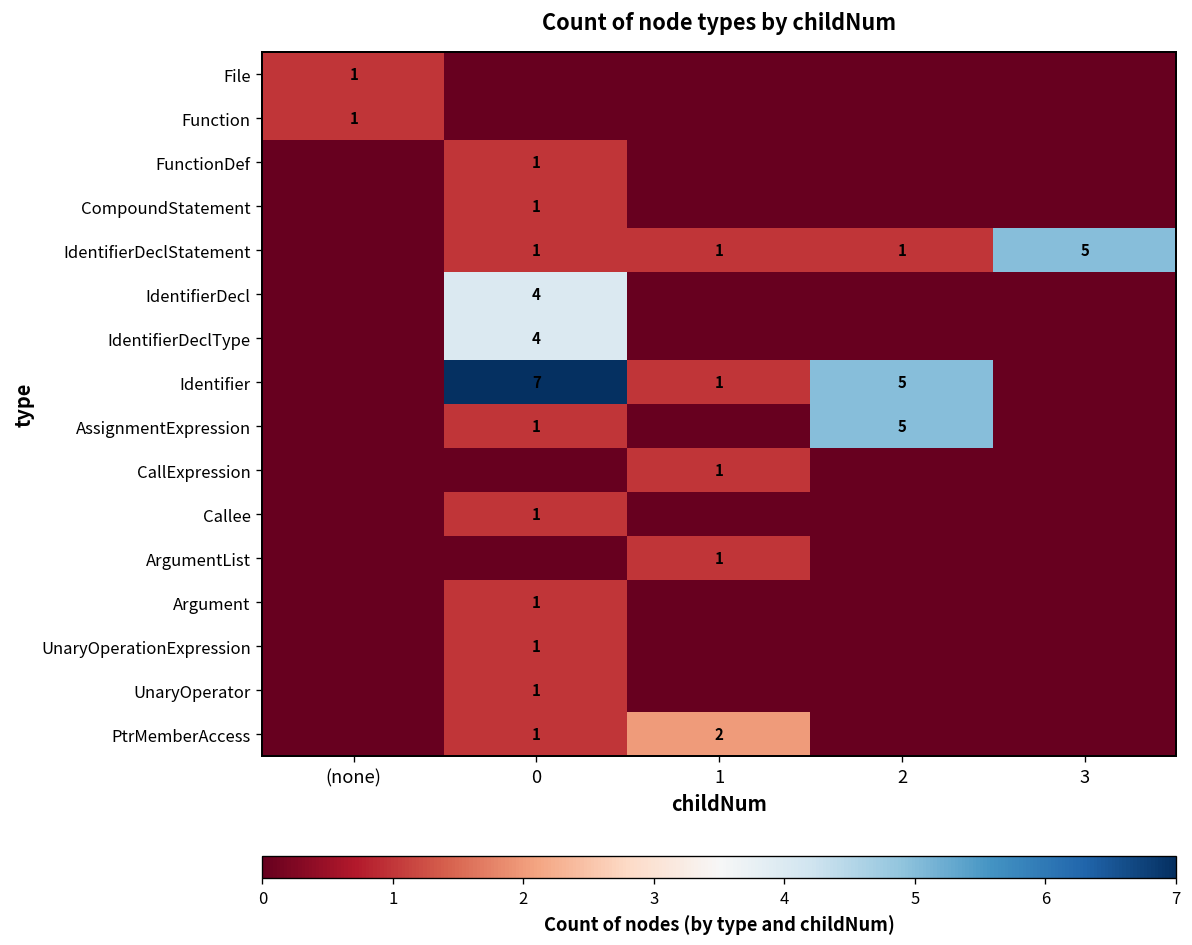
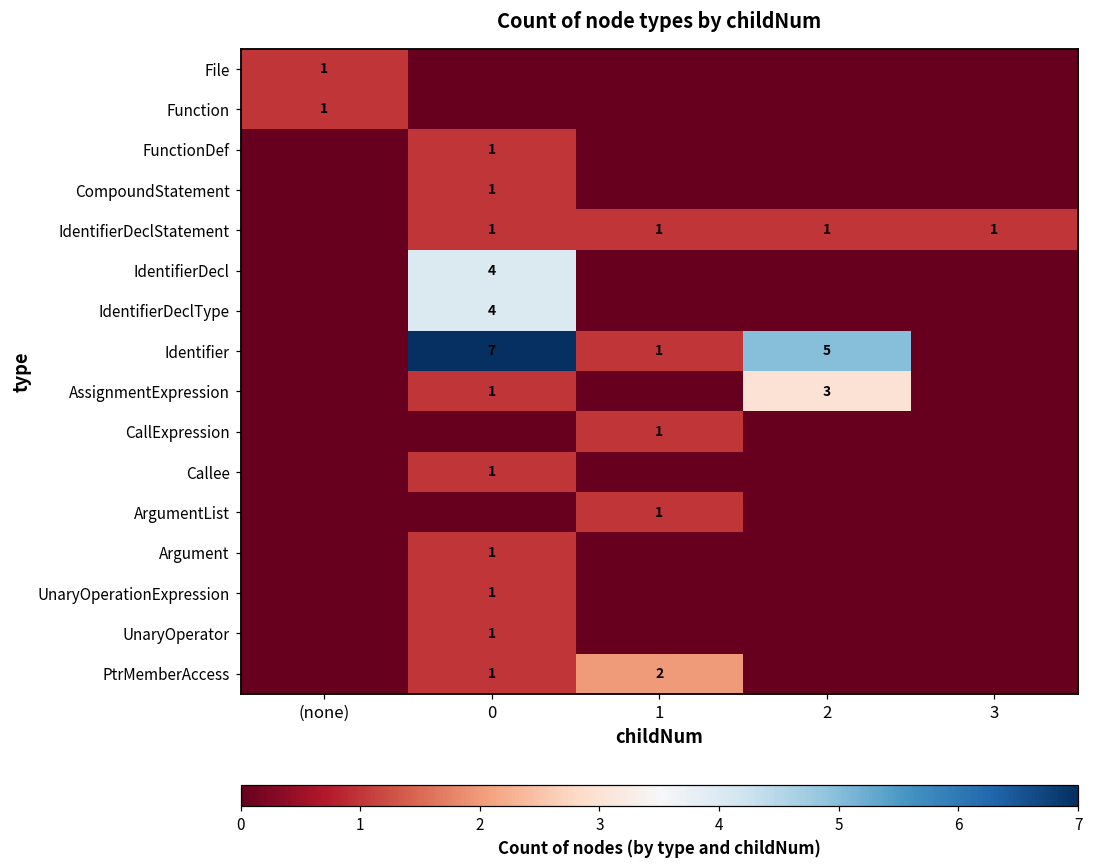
  {
    "File": {
      "(none)": 1
    },
    "Function": {
      "(none)": 1
    },
    "FunctionDef": {
      "0": 1
    },
    "CompoundStatement": {
      "0": 1
    },
    "IdentifierDeclStatement": {
      "0": 1,
      "1": 1,
      "2": 1,
-     "3": 5
+     "3": 1
    },
    "IdentifierDecl": {
      "0": 4
    },
    "IdentifierDeclType": {
      "0": 4
    },
    "Identifier": {
      "0": 7,
      "1": 1,
      "2": 5
    },
    "AssignmentExpression": {
      "0": 1,
-     "2": 5
+     "2": 3
    },
    "CallExpression": {
      "1": 1
    },
    "Callee": {
      "0": 1
    },
    "ArgumentList": {
      "1": 1
    },
    "Argument": {
      "0": 1
    },
    "UnaryOperationExpression": {
      "0": 1
    },
    "UnaryOperator": {
      "0": 1
    },
    "PtrMemberAccess": {
      "0": 1,
      "1": 2
    }
  }
